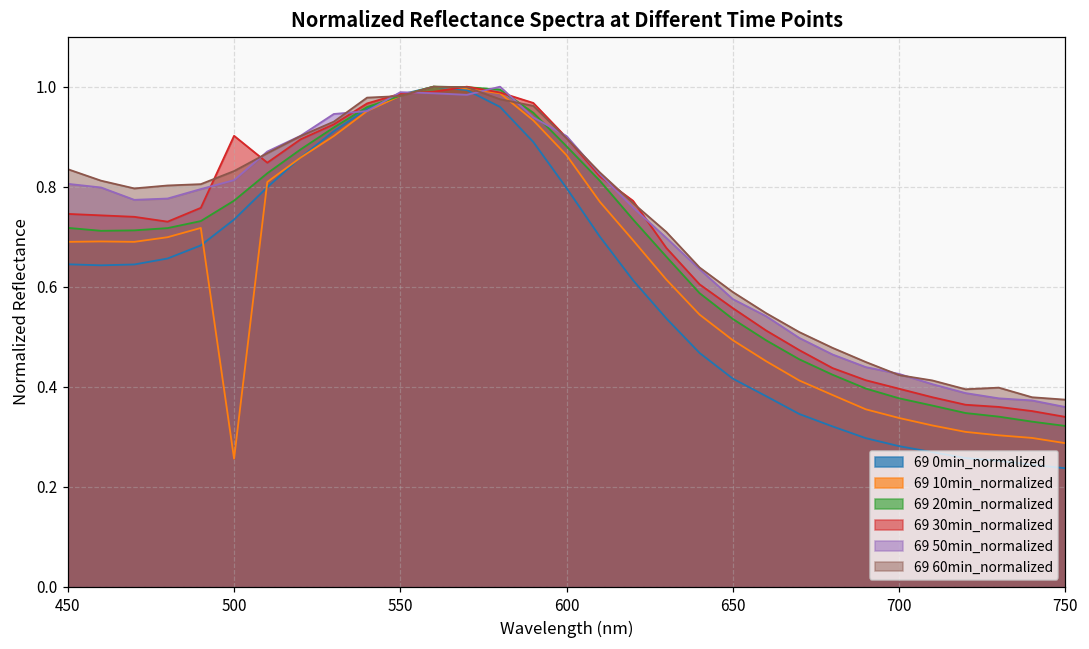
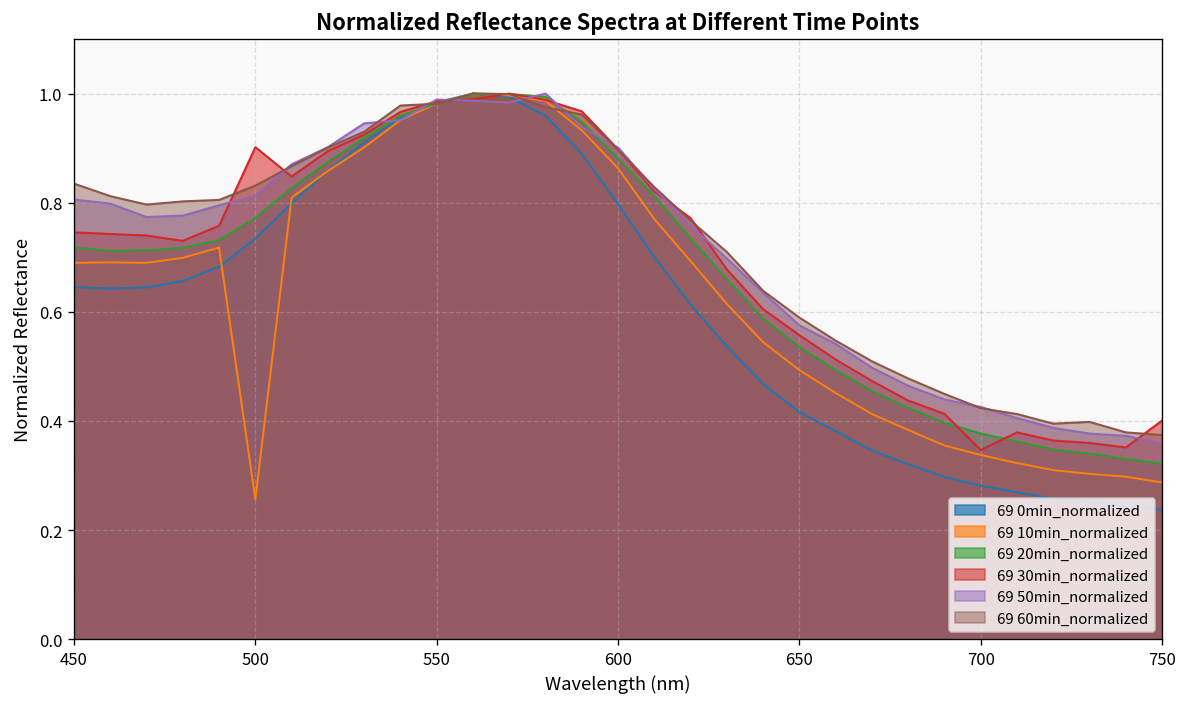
  {
    "69 0min_normalized": {
      "450": 0.64,
      "500": 0.73,
      "600": 0.80,
      "650": 0.42,
      "700": 0.28,
      "750": 0.24
    },
    "69 10min_normalized": {
      "450": 0.69,
      "500": 0.26,
      "600": 0.86,
      "650": 0.49,
      "700": 0.34,
      "750": 0.29
    },
    "69 20min_normalized": {
      "450": 0.72,
      "500": 0.77,
      "600": 0.88,
      "650": 0.54,
      "700": 0.38,
      "750": 0.32
    },
    "69 30min_normalized": {
      "450": 0.75,
      "500": 0.90,
      "650": 0.56,
-     "700": 0.40,
-     "750": 0.34
+     "700": 0.35,
+     "750": 0.40
    },
    "69 50min_normalized": {
      "450": 0.81,
      "500": 0.81,
      "650": 0.58,
      "750": 0.36
    },
    "69 60min_normalized": {
      "450": 0.84,
      "500": 0.83,
      "650": 0.59,
      "750": 0.37
    }
  }
